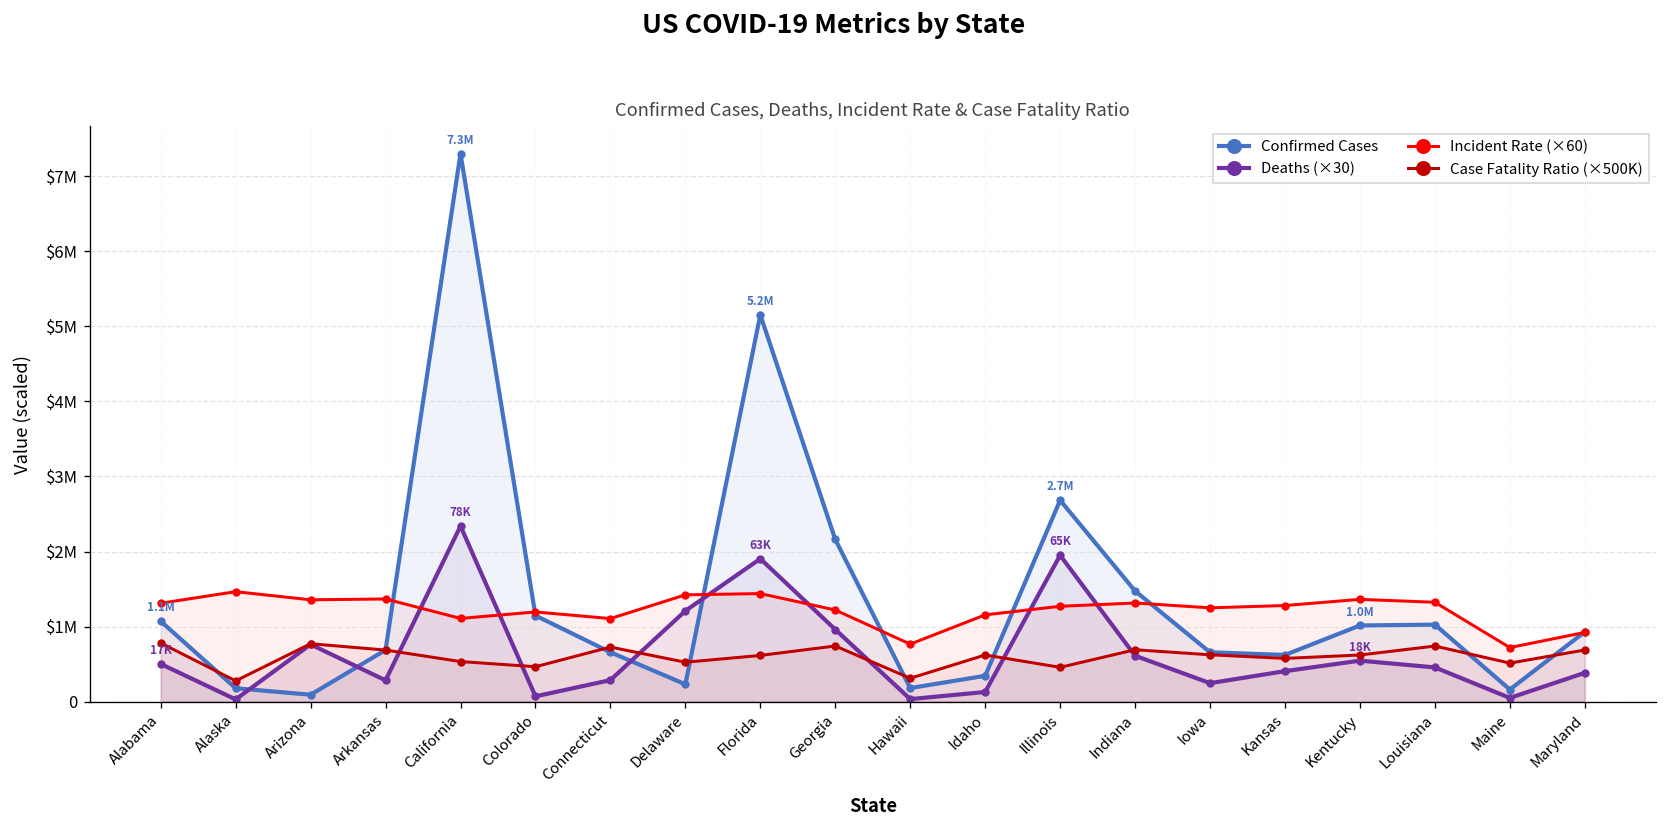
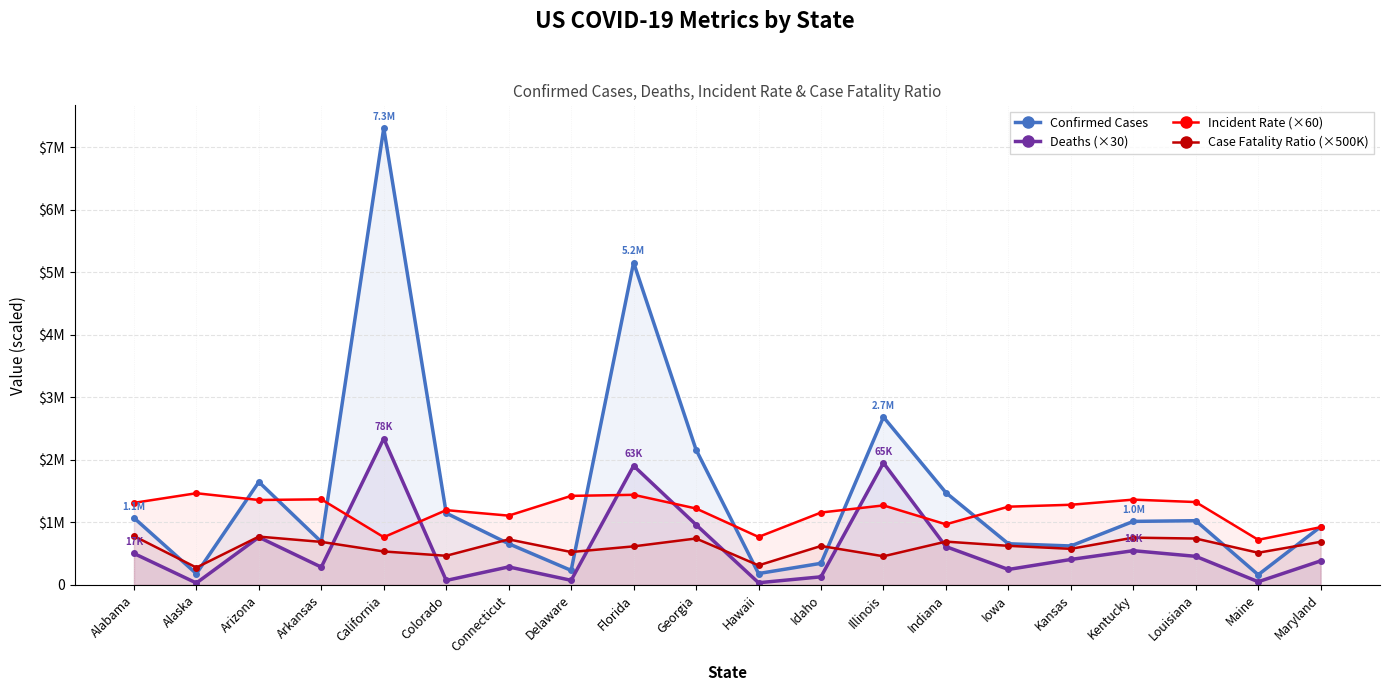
  {
    "Confirmed Cases": {
      "Alaska": "$200000",
-     "Arizona": "$100000",
+     "Arizona": "$1600000",
      "Colorado": "$1100000",
      "Connecticut": "$700000",
      "Delaware": "$200000",
      "Georgia": "$2200000",
      "Hawaii": "$200000",
      "Idaho": "$300000",
      "Indiana": "$1500000",
      "Kansas": "$600000",
      "Louisiana": "$1000000",
      "Maine": "$200000"
    },
    "Deaths (×30)": {
      "Alabama": "$500000",
      "Alaska": "$0",
      "Arkansas": "$300000",
      "Colorado": "$100000",
      "Connecticut": "$300000",
-     "Delaware": "$1200000",
+     "Delaware": "$100000",
      "Georgia": "$1000000",
      "Hawaii": "$0",
      "Idaho": "$100000",
      "Indiana": "$600000",
      "Iowa": "$200000",
      "Kansas": "$400000",
      "Kentucky": "$500000",
      "Louisiana": "$500000",
      "Maine": "$0",
      "Maryland": "$400000"
    },
    "Incident Rate (×60)": {
      "Alaska": "$1500000",
      "Arizona": "$1400000",
      "Arkansas": "$1400000",
-     "California": "$1100000",
+     "California": "$800000",
      "Colorado": "$1200000",
      "Connecticut": "$1100000",
      "Delaware": "$1400000",
      "Florida": "$1400000",
      "Georgia": "$1200000",
      "Hawaii": "$800000",
      "Idaho": "$1200000",
      "Illinois": "$1300000",
-     "Indiana": "$1300000",
+     "Indiana": "$1000000",
      "Iowa": "$1200000",
      "Kansas": "$1300000",
      "Louisiana": "$1300000",
      "Maine": "$700000"
    },
    "Case Fatality Ratio (×500K)": {
      "Alaska": "$300000",
      "California": "$500000",
      "Colorado": "$500000",
      "Connecticut": "$700000",
      "Delaware": "$500000",
      "Florida": "$600000",
      "Georgia": "$700000",
      "Hawaii": "$300000",
      "Idaho": "$600000",
      "Illinois": "$500000",
      "Indiana": "$700000",
      "Kansas": "$600000",
-     "Kentucky": "$600000",
+     "Kentucky": "$800000",
      "Louisiana": "$700000",
      "Maine": "$500000",
      "Maryland": "$700000"
    }
  }
